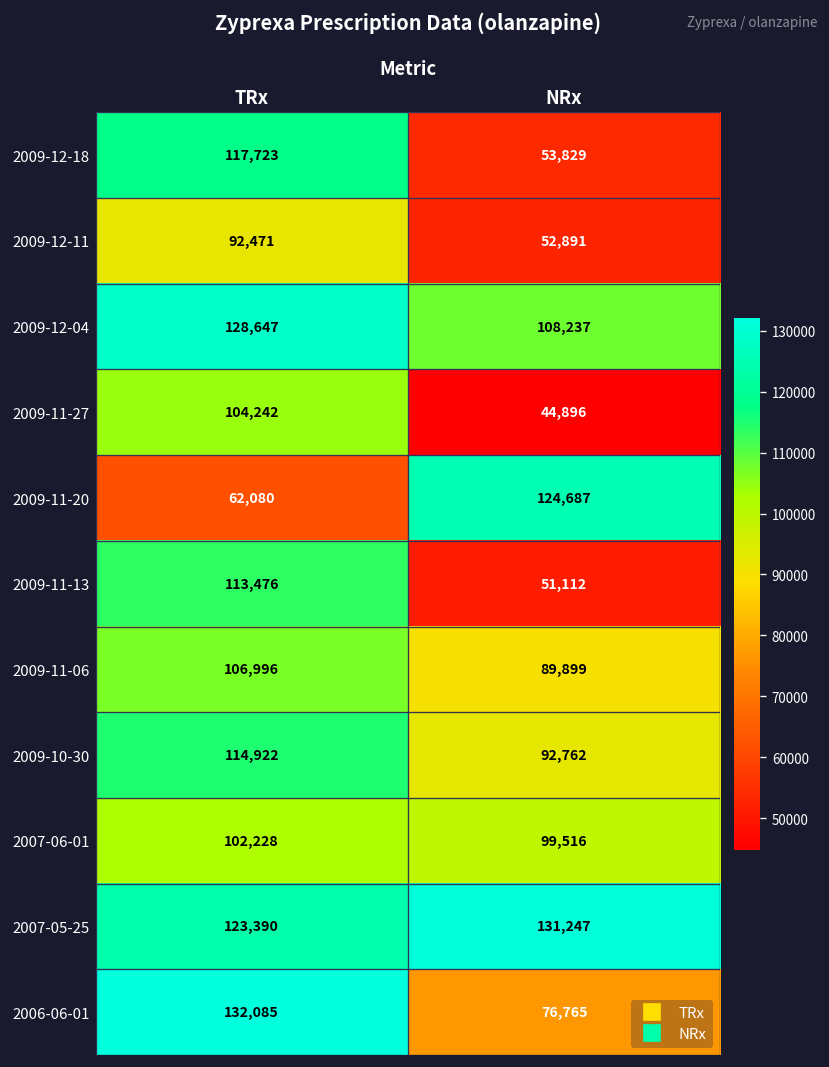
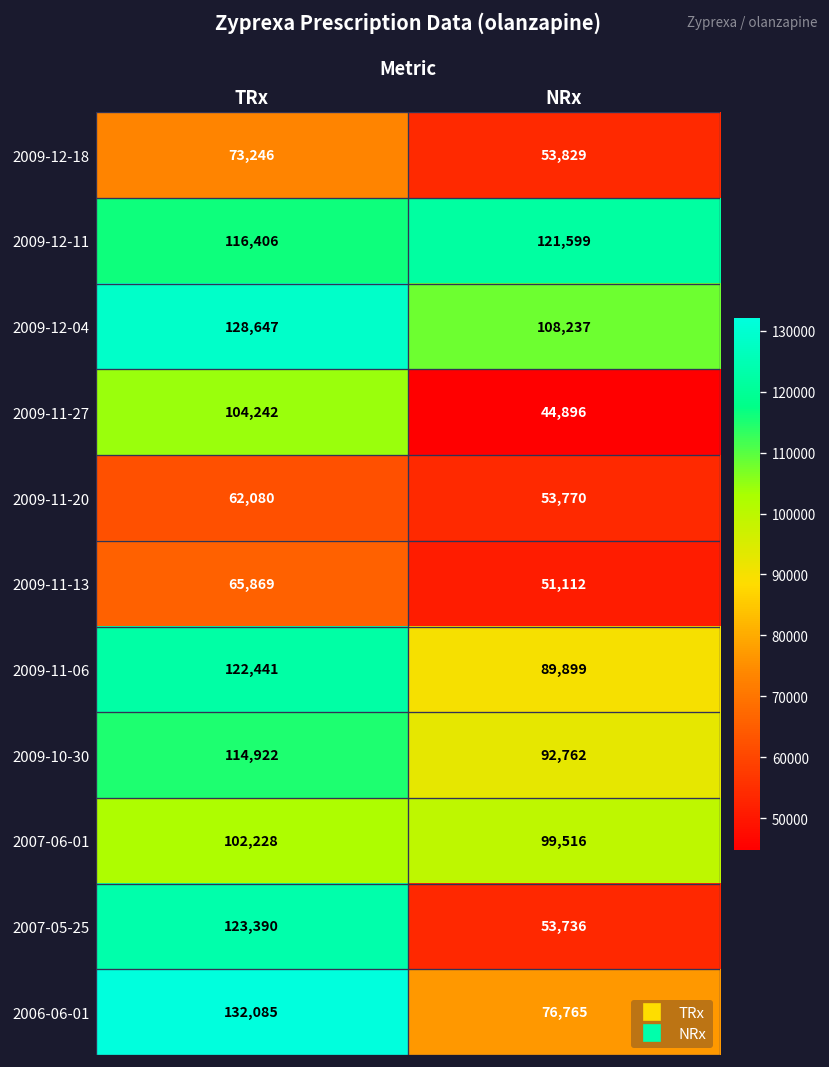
  {
    "2009-12-18": {
-     "TRx": "117,723",
+     "TRx": "73,246",
      "NRx": "53,829"
    },
    "2009-12-11": {
-     "TRx": "92,471",
-     "NRx": "52,891"
+     "TRx": "116,406",
+     "NRx": "121,599"
    },
    "2009-12-04": {
      "TRx": "128,647",
      "NRx": "108,237"
    },
    "2009-11-27": {
      "TRx": "104,242",
      "NRx": "44,896"
    },
    "2009-11-20": {
      "TRx": "62,080",
-     "NRx": "124,687"
+     "NRx": "53,770"
    },
    "2009-11-13": {
-     "TRx": "113,476",
+     "TRx": "65,869",
      "NRx": "51,112"
    },
    "2009-11-06": {
-     "TRx": "106,996",
+     "TRx": "122,441",
      "NRx": "89,899"
    },
    "2009-10-30": {
      "TRx": "114,922",
      "NRx": "92,762"
    },
    "2007-06-01": {
      "TRx": "102,228",
      "NRx": "99,516"
    },
    "2007-05-25": {
      "TRx": "123,390",
-     "NRx": "131,247"
+     "NRx": "53,736"
    },
    "2006-06-01": {
      "TRx": "132,085",
      "NRx": "76,765"
    }
  }
